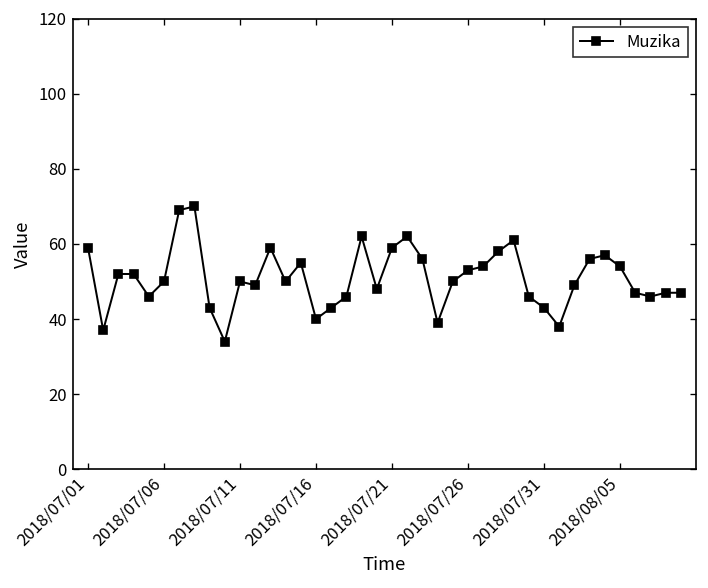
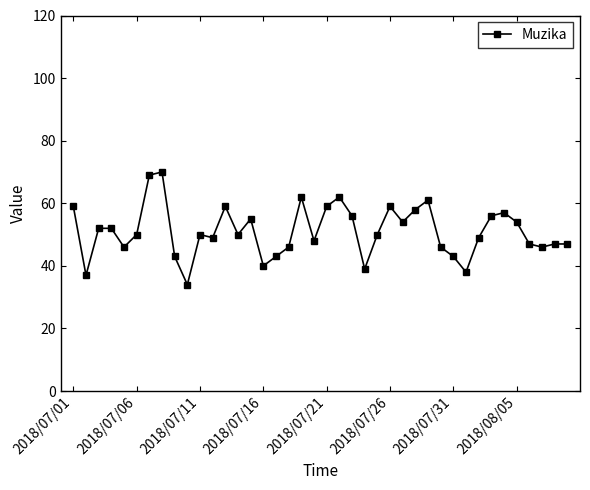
  {
    "2018/07/01": 59,
    "2018/07/06": 50,
    "2018/07/11": 50,
    "2018/07/16": 40,
    "2018/07/21": 59,
-   "2018/07/26": 53,
+   "2018/07/26": 59,
    "2018/07/31": 43,
    "2018/08/05": 54
  }
